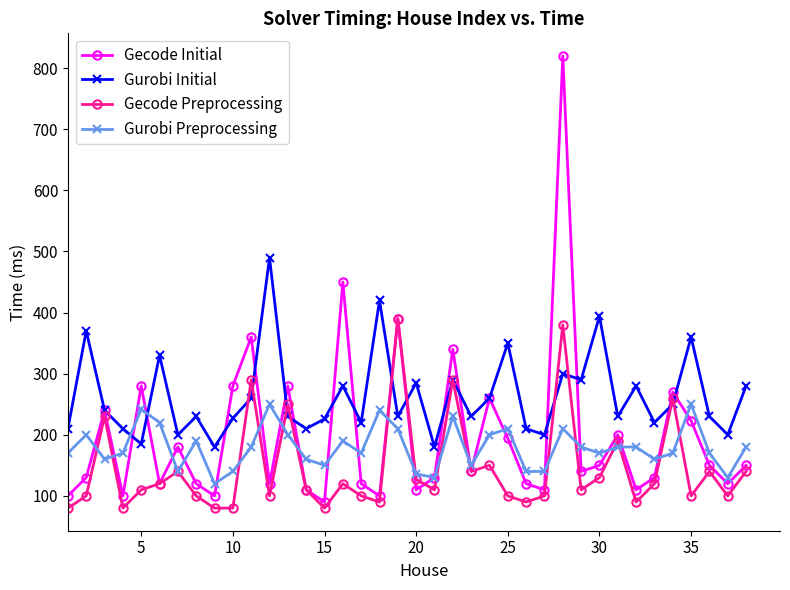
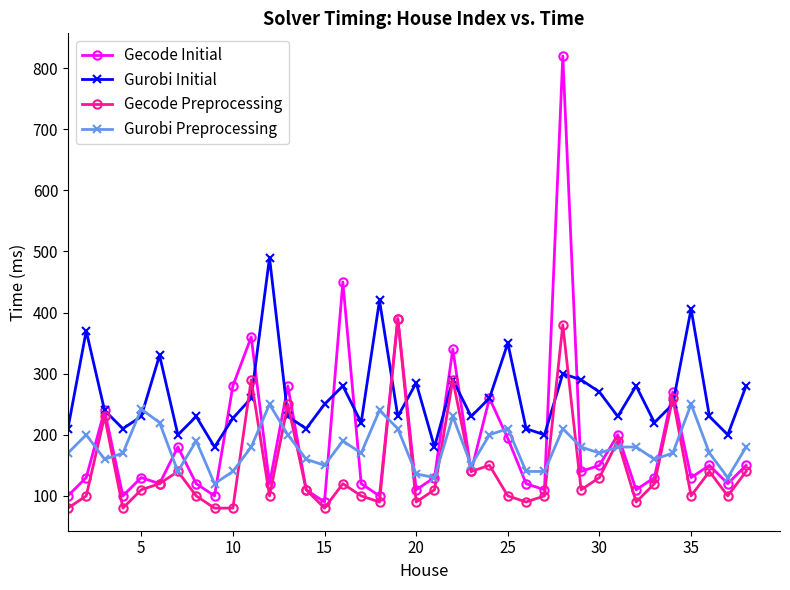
  {
    "Gecode Initial": {
-     "5": 280,
+     "5": 130,
      "10": 280,
      "15": 90,
      "20": 110,
      "25": 190,
      "30": 150,
-     "35": 220
+     "35": 130
    },
    "Gurobi Initial": {
-     "5": 190,
+     "5": 230,
      "10": 230,
-     "15": 230,
+     "15": 250,
      "20": 290,
      "25": 350,
-     "30": 390,
-     "35": 360
+     "30": 270,
+     "35": 410
    },
    "Gecode Preprocessing": {
      "5": 110,
      "10": 80,
      "15": 80,
-     "20": 130,
+     "20": 90,
      "25": 100,
      "30": 130,
      "35": 100
    },
    "Gurobi Preprocessing": {
      "5": 240,
      "10": 140,
      "15": 150,
      "20": 140,
      "25": 210,
      "30": 170,
      "35": 250
    }
  }
